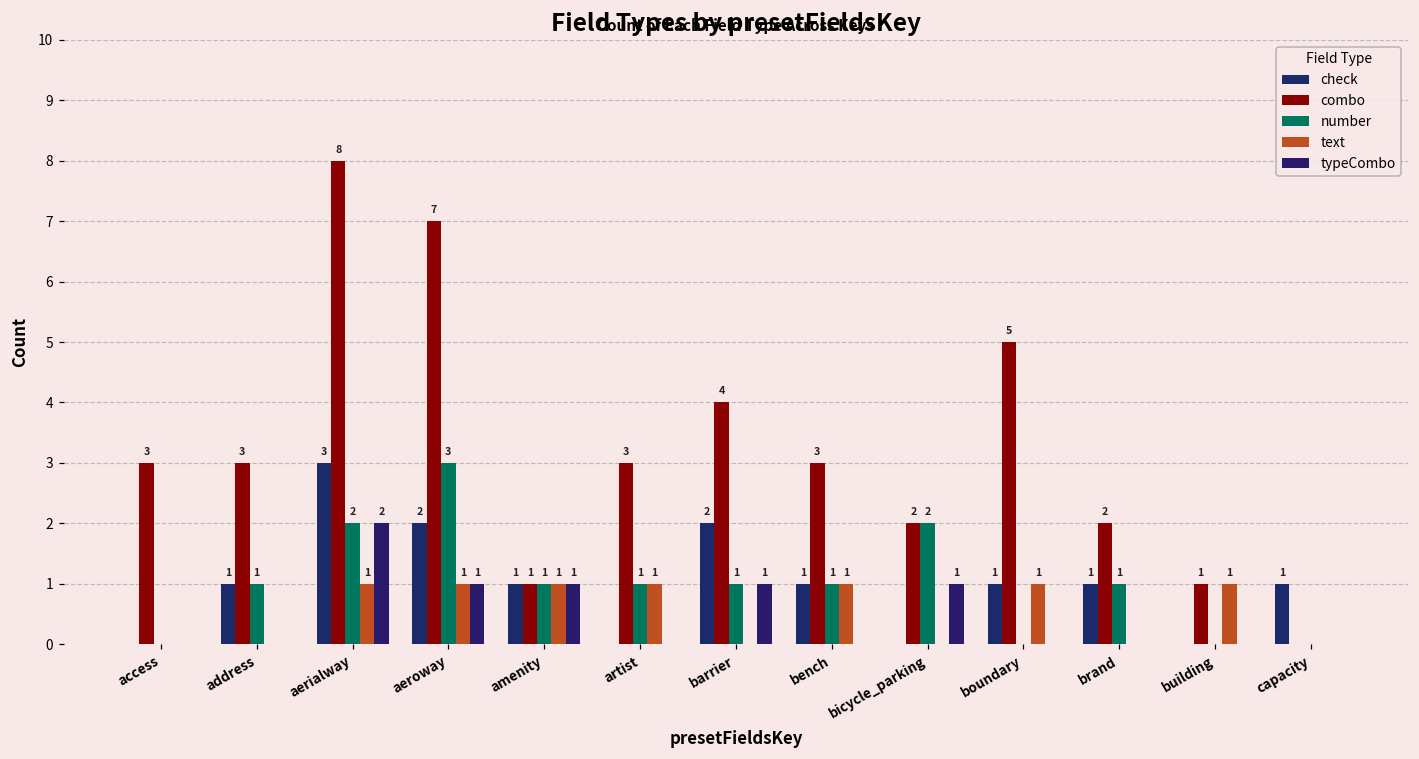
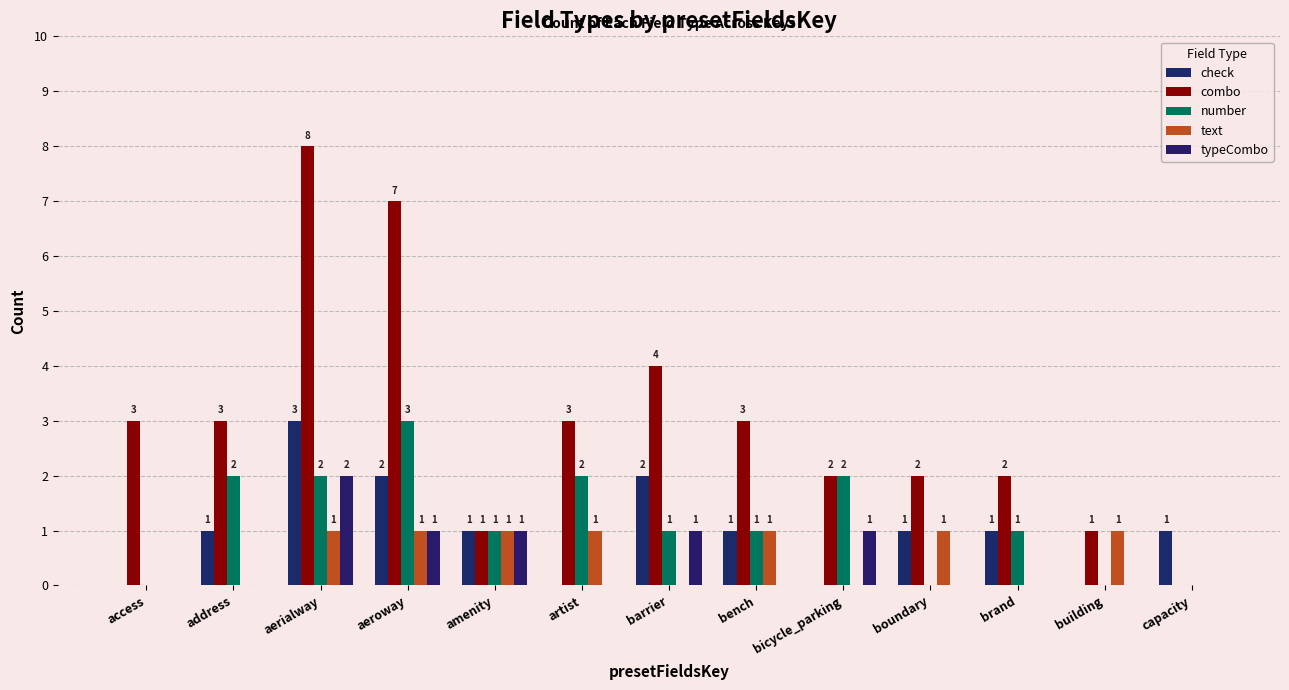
  {
    "combo": {
      "access": 3,
      "address": 3,
      "aerialway": 8,
      "aeroway": 7,
      "amenity": 1,
      "artist": 3,
      "barrier": 4,
      "bench": 3,
      "bicycle_parking": 2,
-     "boundary": 5,
+     "boundary": 2,
      "brand": 2,
      "building": 1
    },
    "number": {
-     "address": 1,
+     "address": 2,
      "aerialway": 2,
      "aeroway": 3,
      "amenity": 1,
-     "artist": 1,
+     "artist": 2,
      "barrier": 1,
      "bench": 1,
      "bicycle_parking": 2,
      "brand": 1
    },
    "text": {
      "aerialway": 1,
      "aeroway": 1,
      "amenity": 1,
      "artist": 1,
      "bench": 1,
      "boundary": 1,
      "building": 1
    }
  }
